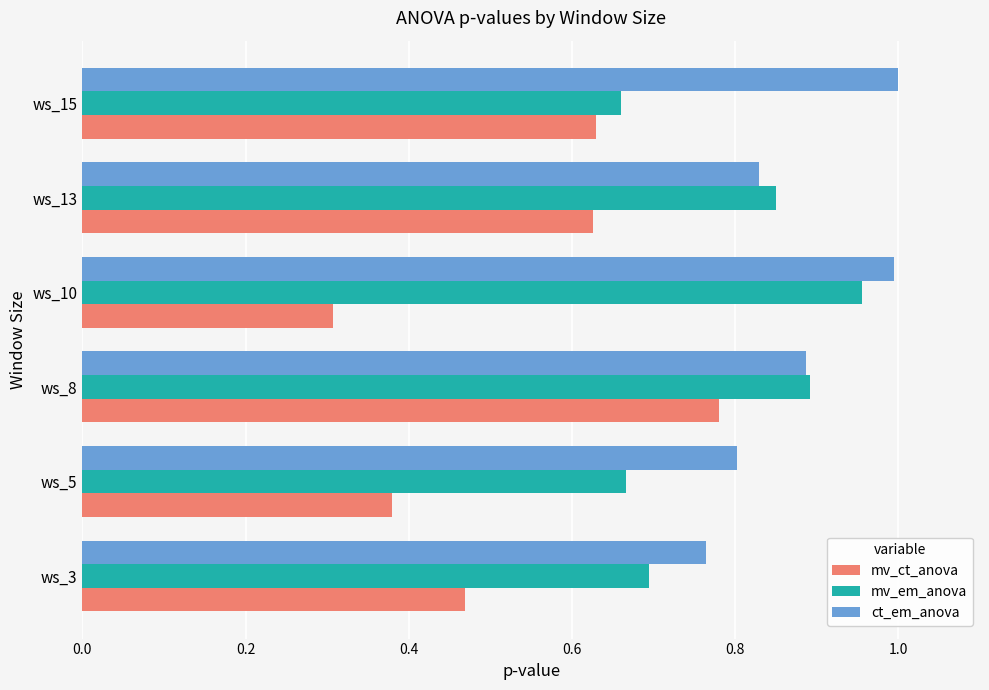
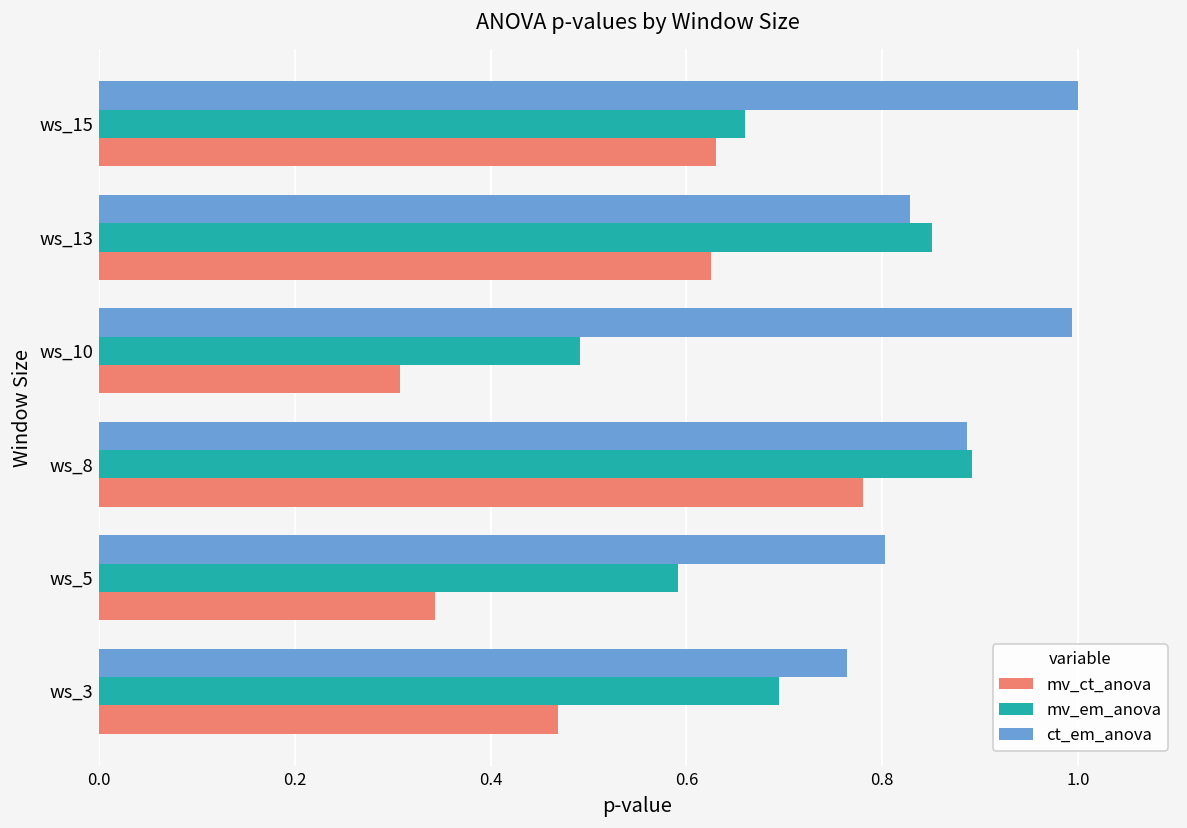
  {
    "mv_ct_anova": {
      "ws_15": 0.63,
      "ws_13": 0.63,
      "ws_10": 0.31,
      "ws_8": 0.78,
-     "ws_5": 0.38,
+     "ws_5": 0.34,
      "ws_3": 0.47
    },
    "mv_em_anova": {
      "ws_15": 0.66,
      "ws_13": 0.85,
-     "ws_10": 0.96,
+     "ws_10": 0.49,
      "ws_8": 0.89,
-     "ws_5": 0.67,
+     "ws_5": 0.59,
      "ws_3": 0.69
    },
    "ct_em_anova": {
      "ws_15": 1.00,
      "ws_13": 0.83,
      "ws_10": 0.99,
      "ws_8": 0.89,
      "ws_5": 0.80,
      "ws_3": 0.76
    }
  }
